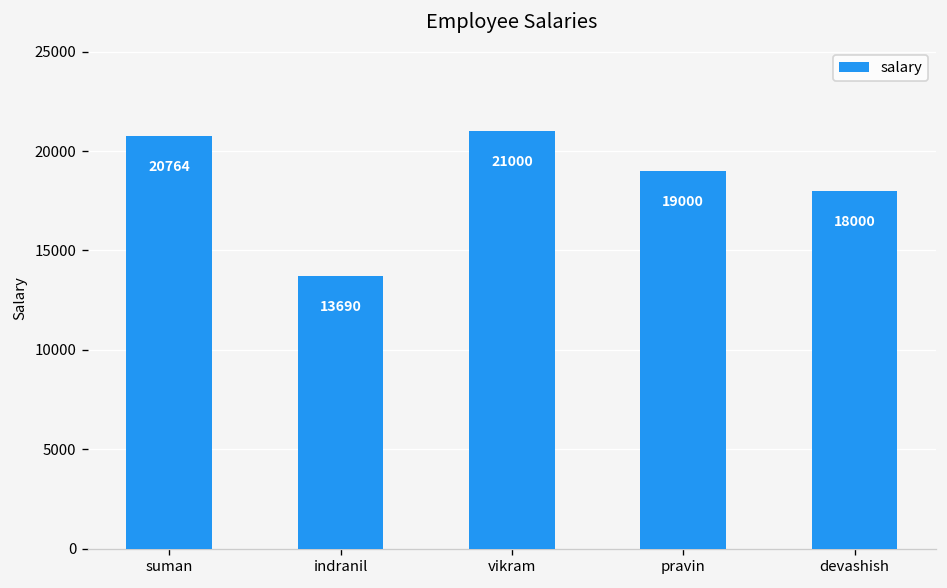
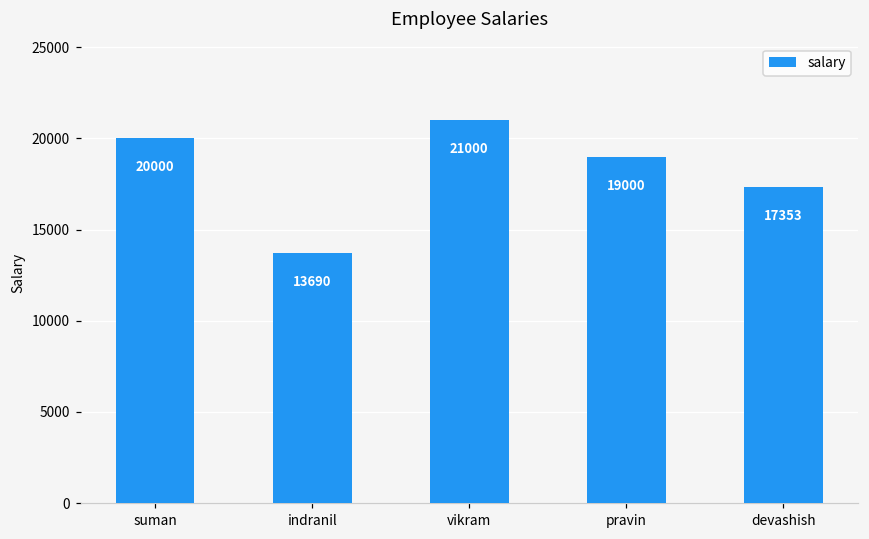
  {
-   "suman": 20764,
+   "suman": 20000,
    "indranil": 13690,
    "vikram": 21000,
    "pravin": 19000,
-   "devashish": 18000
+   "devashish": 17353
  }
